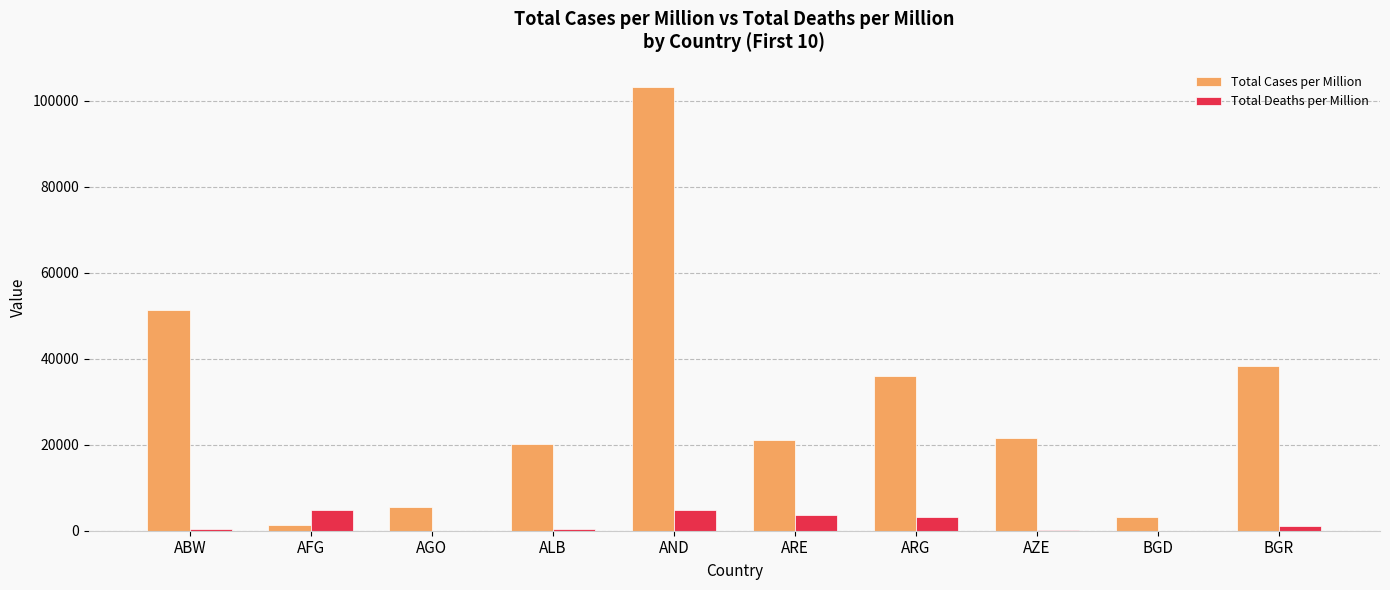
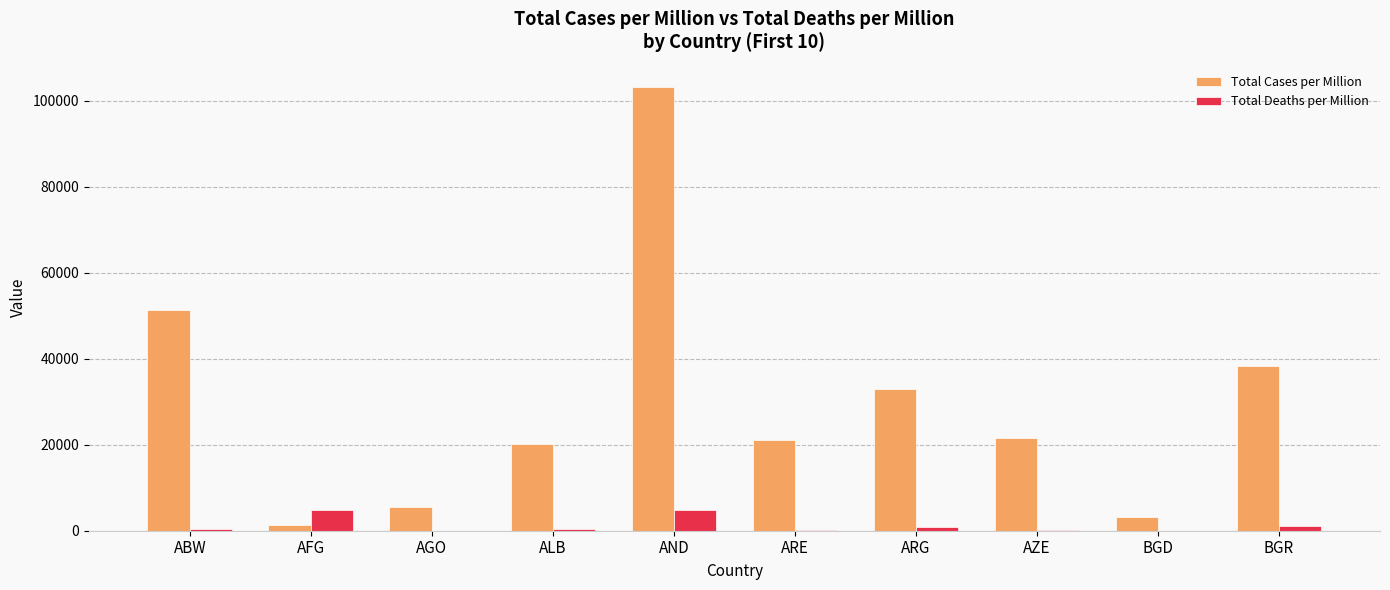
  {
    "Total Cases per Million": {
      "ABW": 51000,
      "AFG": 1000,
      "AGO": 6000,
      "ALB": 20000,
      "AND": 103000,
      "ARE": 21000,
-     "ARG": 36000,
+     "ARG": 33000,
      "AZE": 22000,
      "BGD": 3000,
      "BGR": 38000
    },
    "Total Deaths per Million": {
      "AFG": 5000,
      "AND": 5000,
-     "ARE": 4000,
-     "ARG": 3000,
+     "ARE": 0,
+     "ARG": 1000,
      "BGR": 1000
    }
  }
